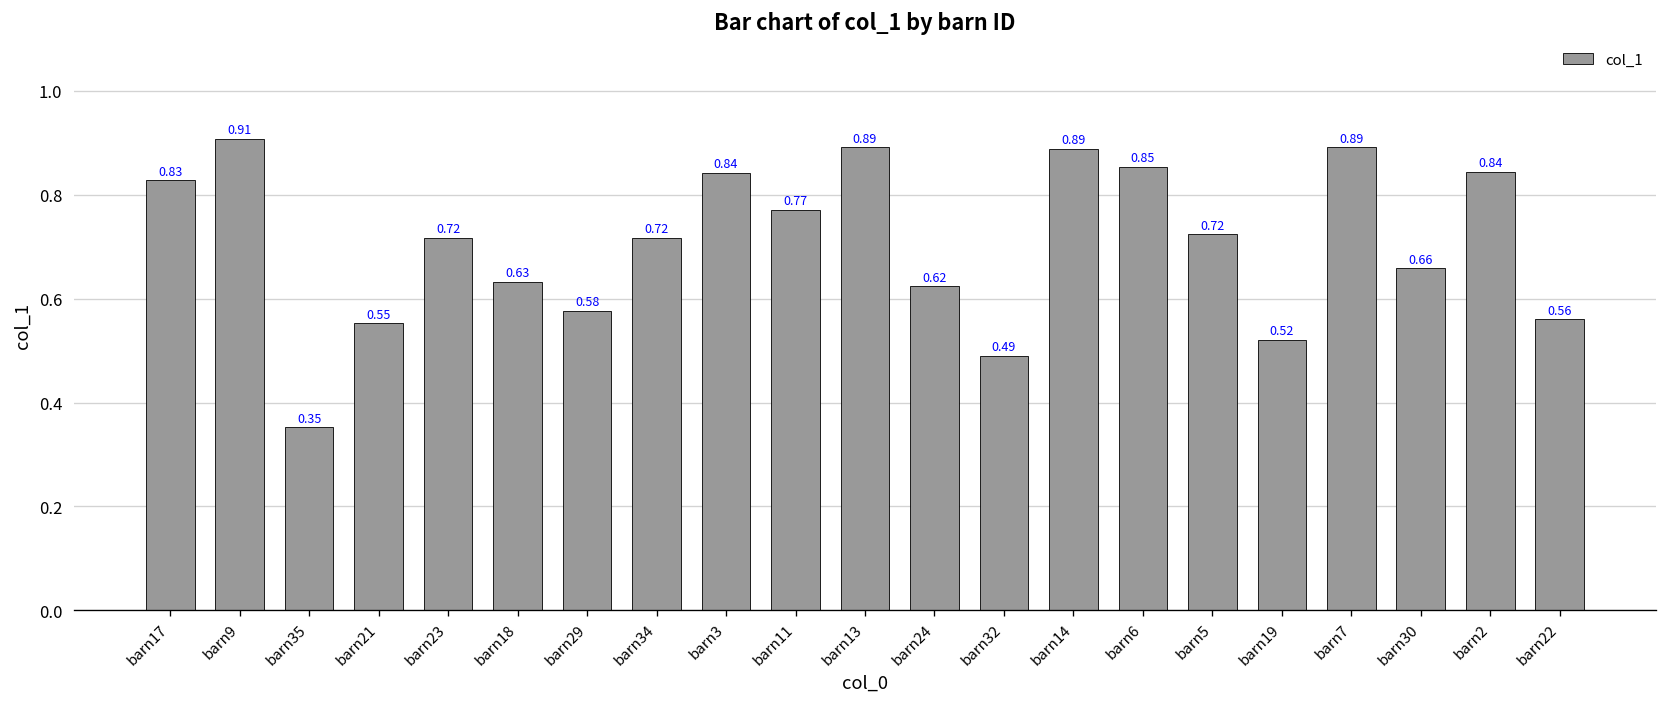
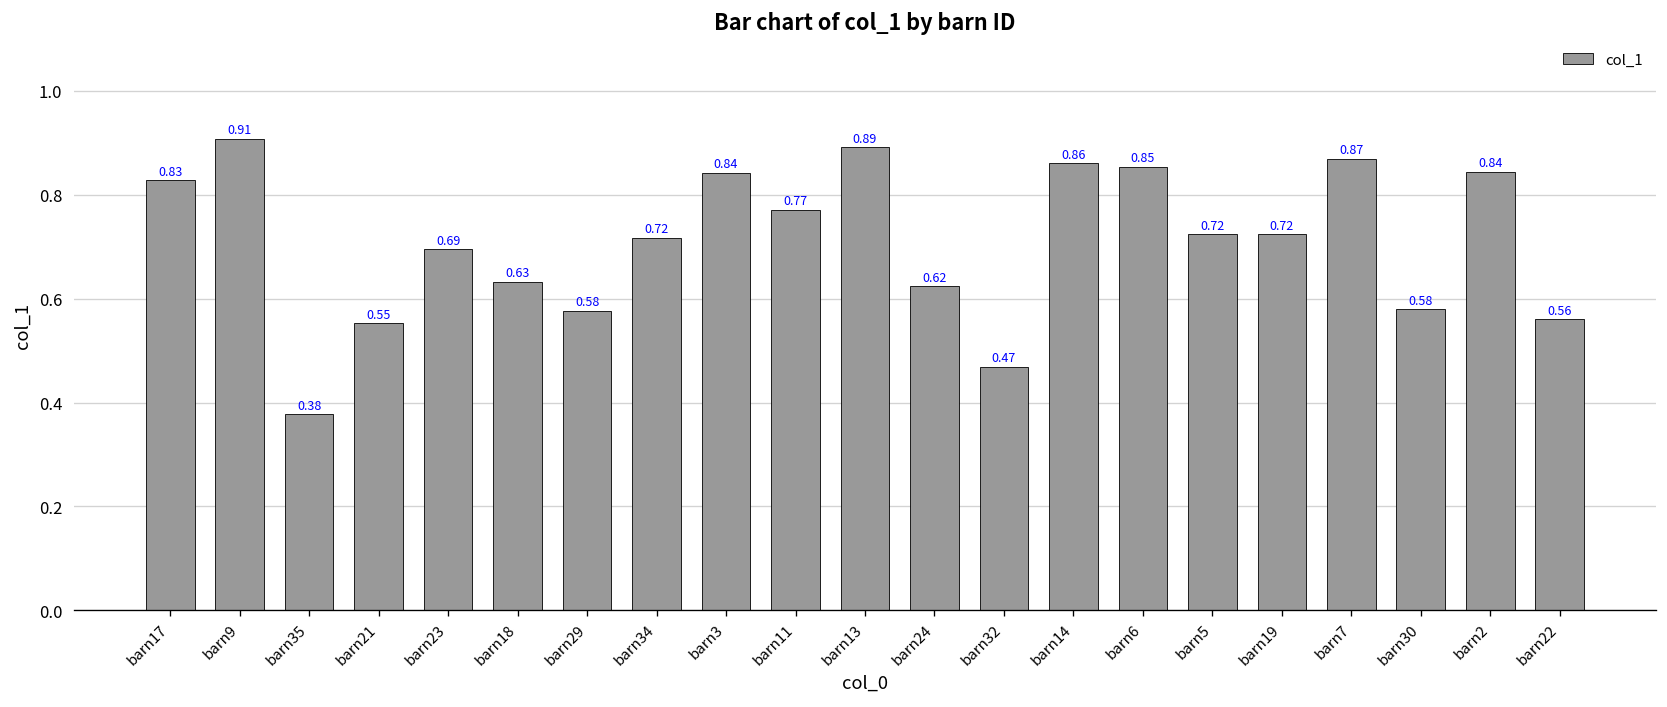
  {
    "barn17": 0.83,
    "barn9": 0.91,
-   "barn35": 0.35,
+   "barn35": 0.38,
    "barn21": 0.55,
-   "barn23": 0.72,
+   "barn23": 0.69,
    "barn18": 0.63,
    "barn29": 0.58,
    "barn34": 0.72,
    "barn3": 0.84,
    "barn11": 0.77,
    "barn13": 0.89,
    "barn24": 0.62,
-   "barn32": 0.49,
-   "barn14": 0.89,
+   "barn32": 0.47,
+   "barn14": 0.86,
    "barn6": 0.85,
    "barn5": 0.72,
-   "barn19": 0.52,
-   "barn7": 0.89,
-   "barn30": 0.66,
+   "barn19": 0.72,
+   "barn7": 0.87,
+   "barn30": 0.58,
    "barn2": 0.84,
    "barn22": 0.56
  }
